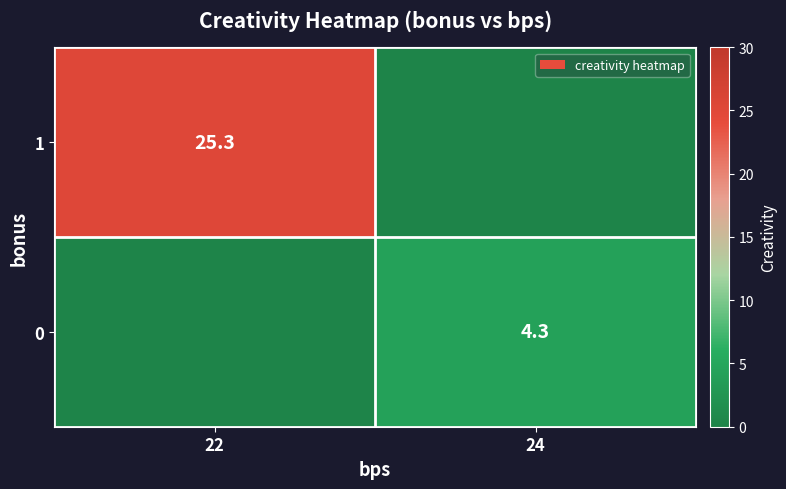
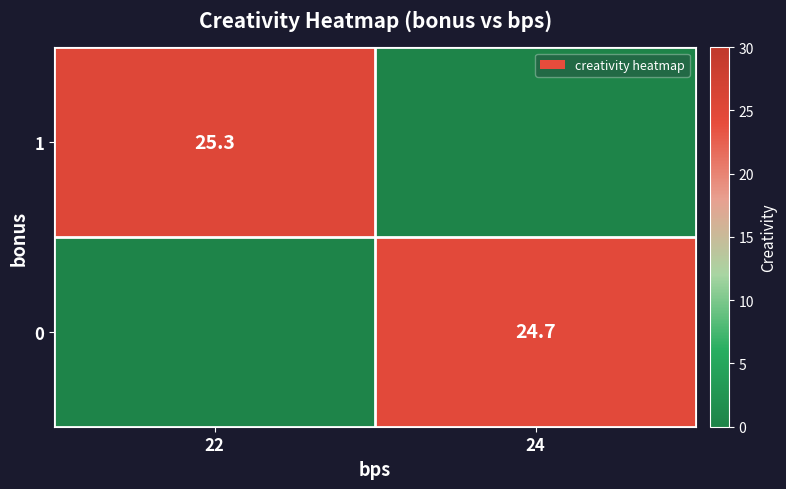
  {
    "1": {
      "22": 25.3
    },
    "0": {
-     "24": 4.3
+     "24": 24.7
    }
  }
